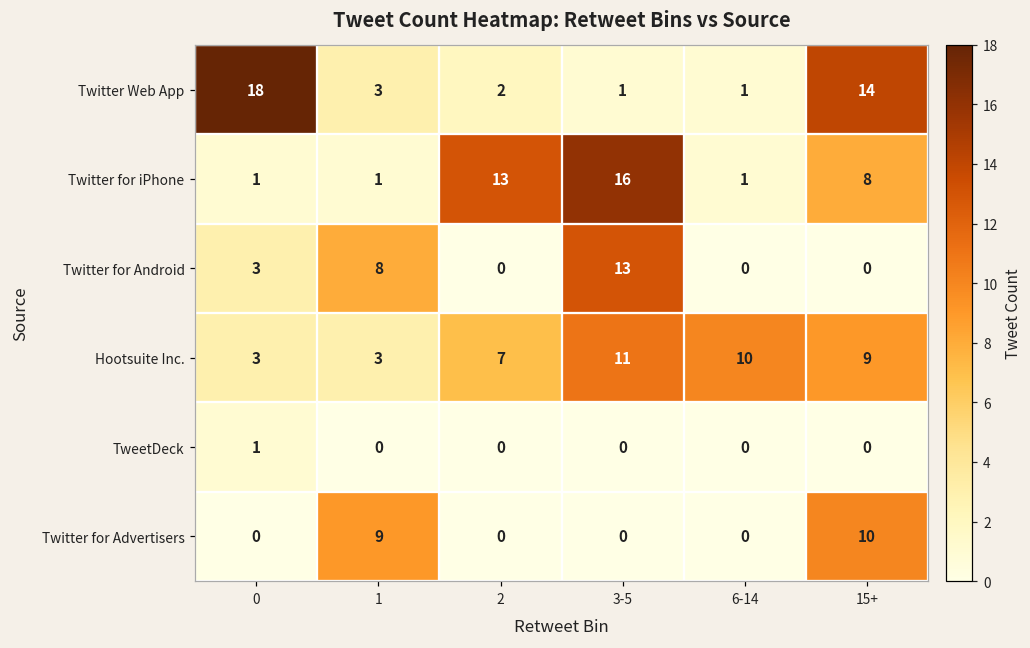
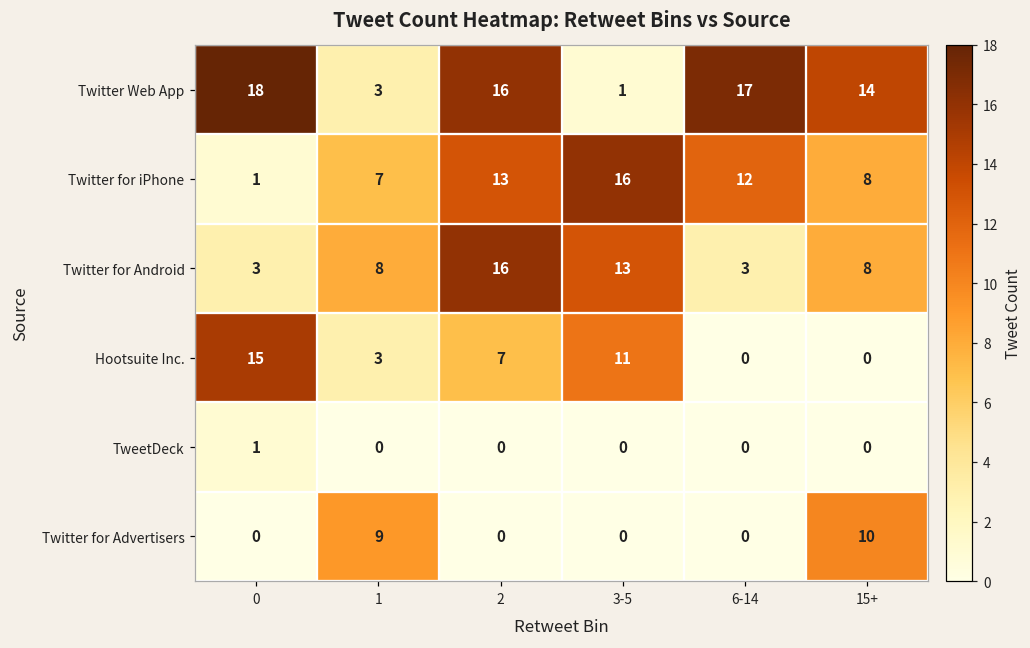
  {
    "Twitter Web App": {
      "0": 18,
      "1": 3,
-     "2": 2,
+     "2": 16,
      "3-5": 1,
-     "6-14": 1,
+     "6-14": 17,
      "15+": 14
    },
    "Twitter for iPhone": {
      "0": 1,
-     "1": 1,
+     "1": 7,
      "2": 13,
      "3-5": 16,
-     "6-14": 1,
+     "6-14": 12,
      "15+": 8
    },
    "Twitter for Android": {
      "0": 3,
      "1": 8,
-     "2": 0,
+     "2": 16,
      "3-5": 13,
-     "6-14": 0,
-     "15+": 0
+     "6-14": 3,
+     "15+": 8
    },
    "Hootsuite Inc.": {
-     "0": 3,
+     "0": 15,
      "1": 3,
      "2": 7,
      "3-5": 11,
-     "6-14": 10,
-     "15+": 9
+     "6-14": 0,
+     "15+": 0
    },
    "TweetDeck": {
      "0": 1,
      "1": 0,
      "2": 0,
      "3-5": 0,
      "6-14": 0,
      "15+": 0
    },
    "Twitter for Advertisers": {
      "0": 0,
      "1": 9,
      "2": 0,
      "3-5": 0,
      "6-14": 0,
      "15+": 10
    }
  }
